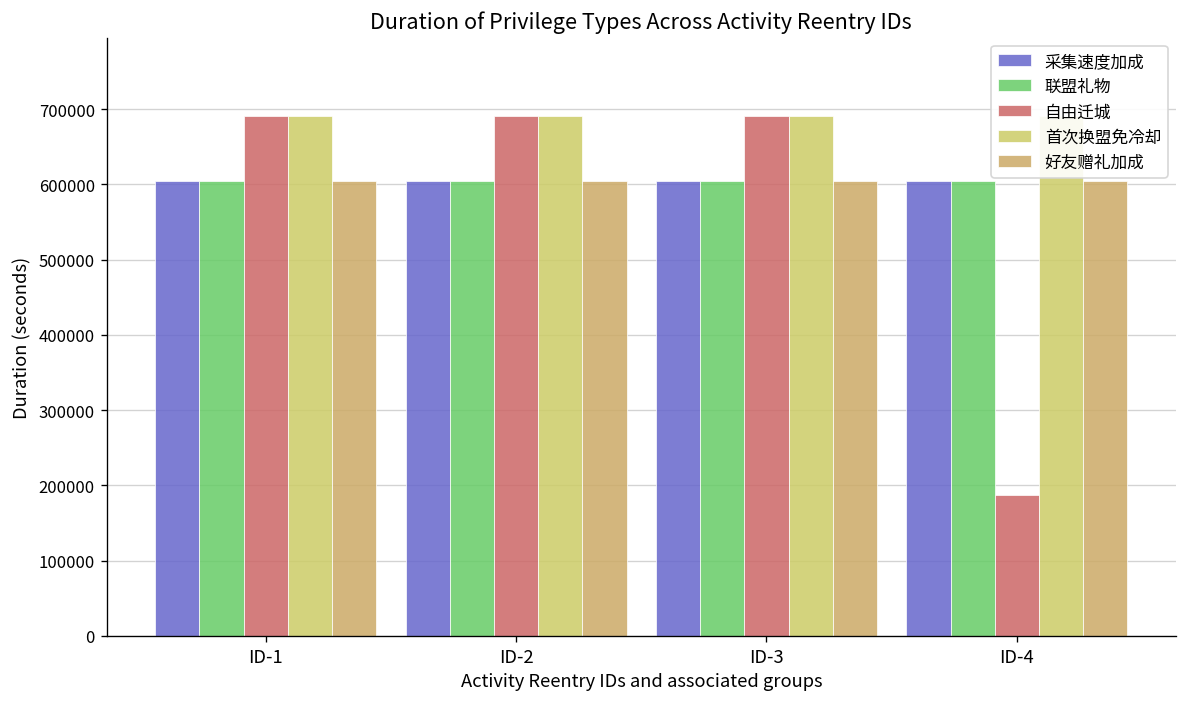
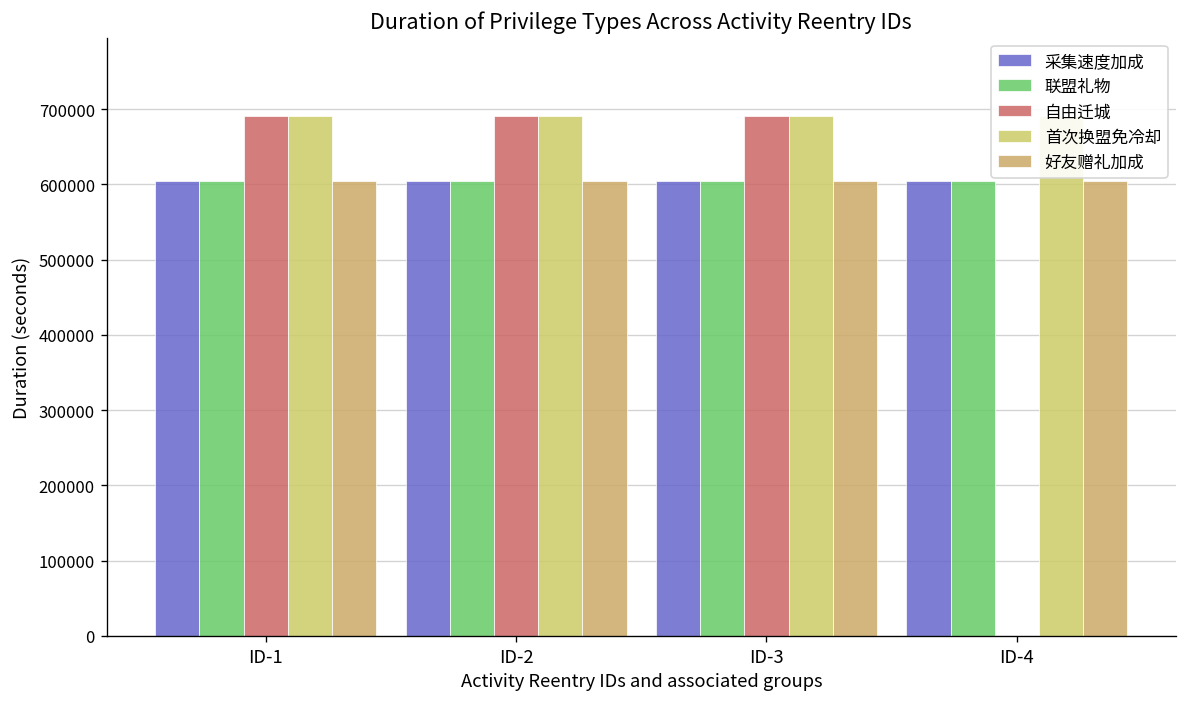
  {
    "采集速度加成": {
      "ID-1": 600000,
      "ID-2": 600000,
      "ID-3": 600000,
      "ID-4": 600000
    },
    "联盟礼物": {
      "ID-1": 600000,
      "ID-2": 600000,
      "ID-3": 600000,
      "ID-4": 600000
    },
    "自由迁城": {
      "ID-1": 690000,
      "ID-2": 690000,
      "ID-3": 690000,
-     "ID-4": 190000
+     "ID-4": 0
    }
  }
